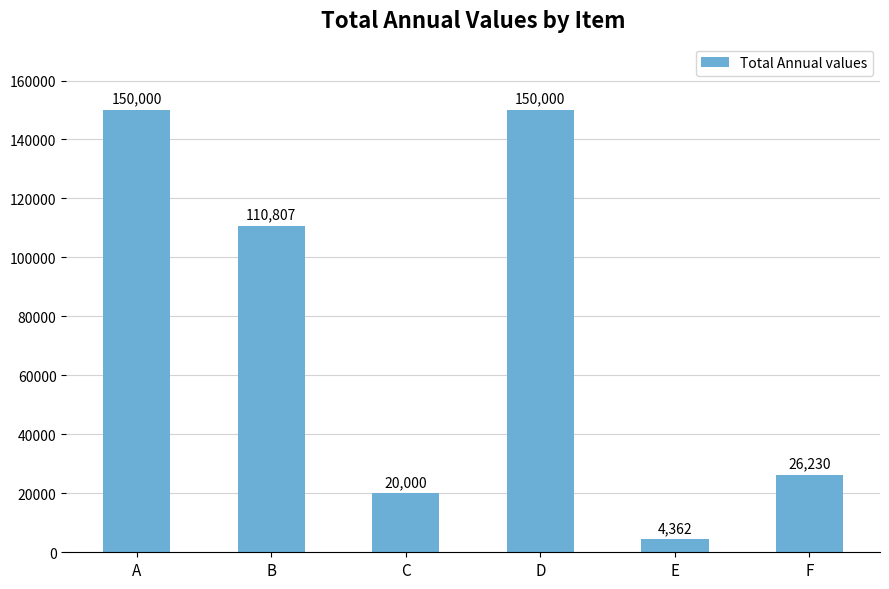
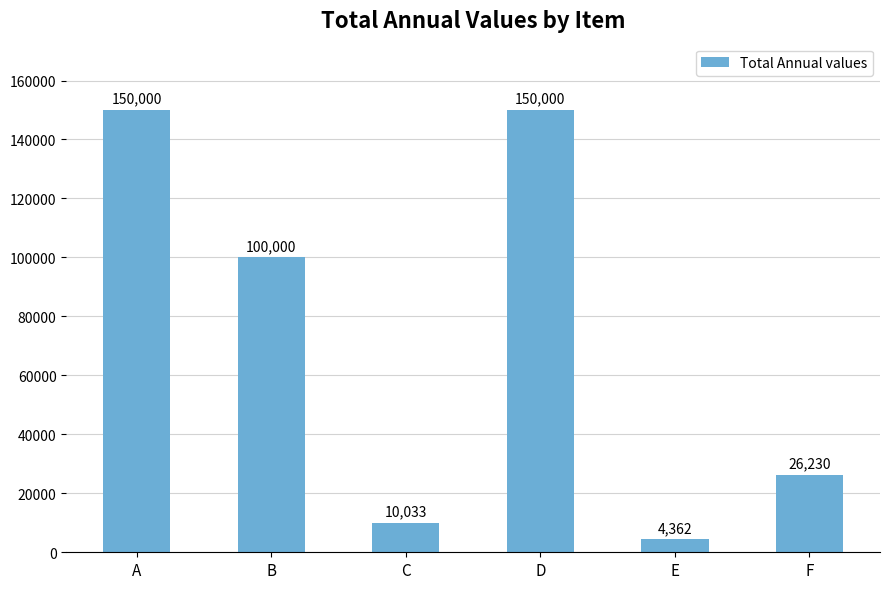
  {
    "A": "150,000",
-   "B": "110,807",
-   "C": "20,000",
+   "B": "100,000",
+   "C": "10,033",
    "D": "150,000",
    "E": "4,362",
    "F": "26,230"
  }
